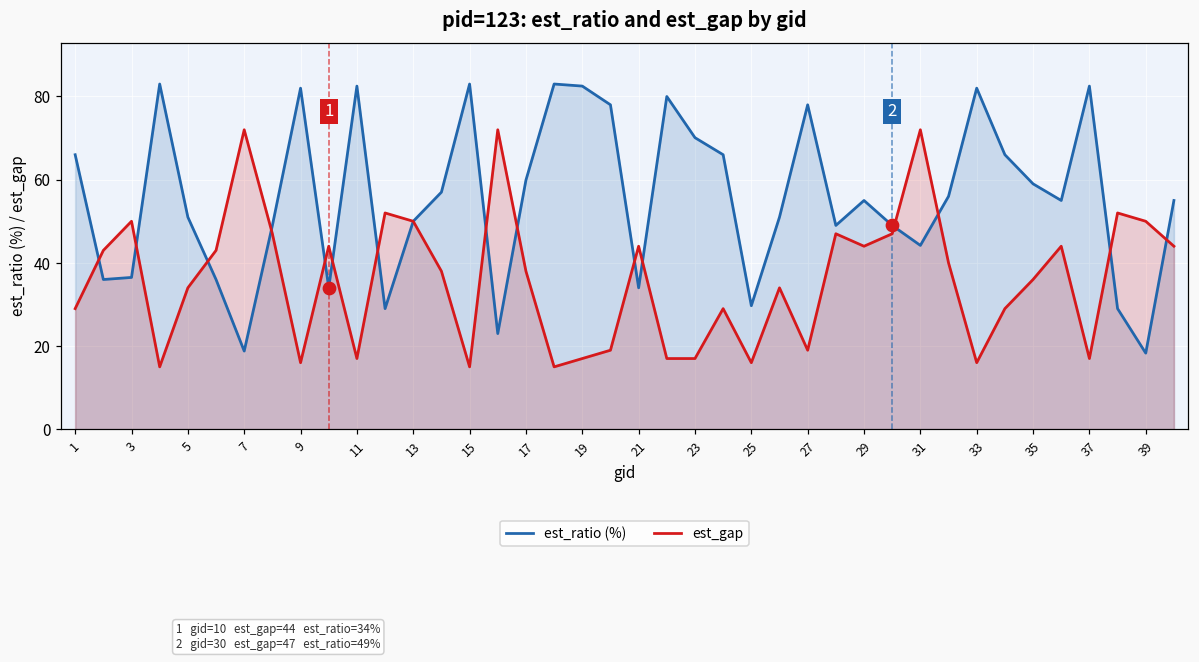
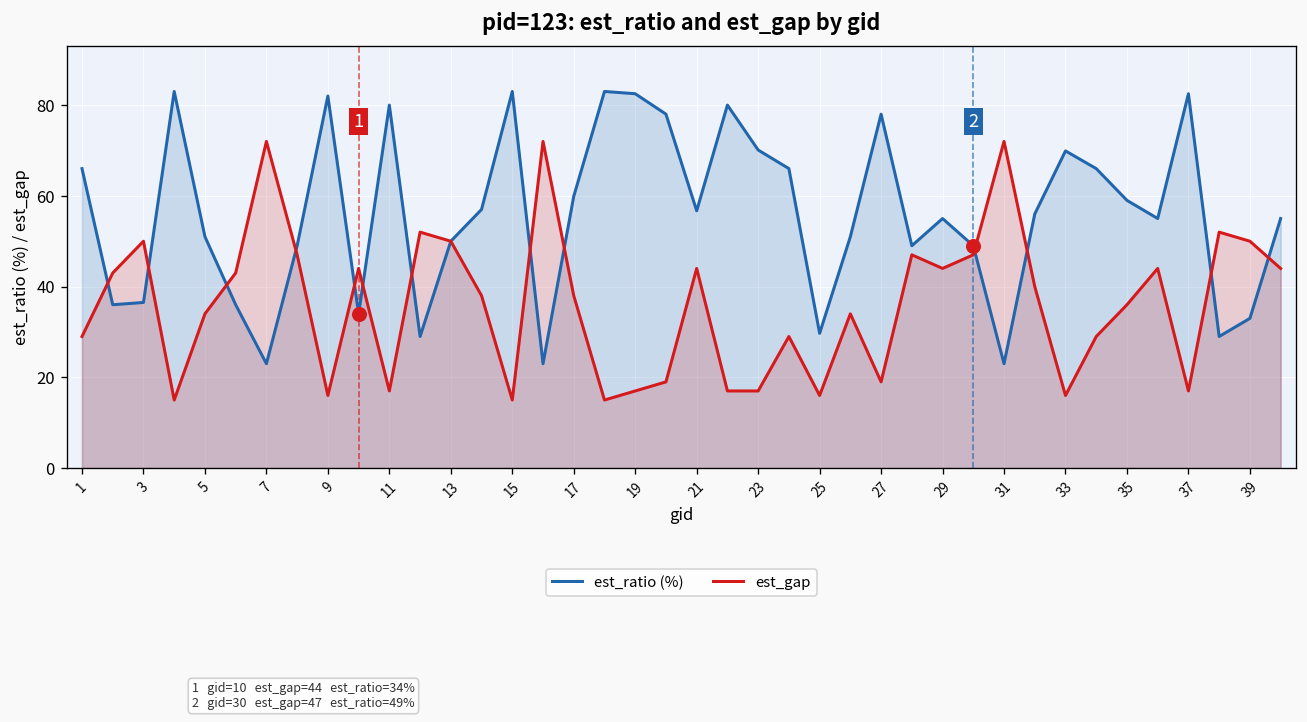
  {
    "est_ratio (%)": {
      "1": 66,
      "3": 37,
      "5": 51,
-     "7": 19,
-     "11": 83,
+     "7": 23,
+     "11": 80,
      "15": 83,
      "17": 60,
      "19": 83,
-     "21": 34,
+     "21": 57,
      "23": 70,
      "25": 30,
      "27": 78,
      "29": 55,
-     "31": 44,
-     "33": 82,
+     "31": 23,
+     "33": 70,
      "35": 59,
      "37": 83,
-     "39": 18
+     "39": 33
    }
  }
